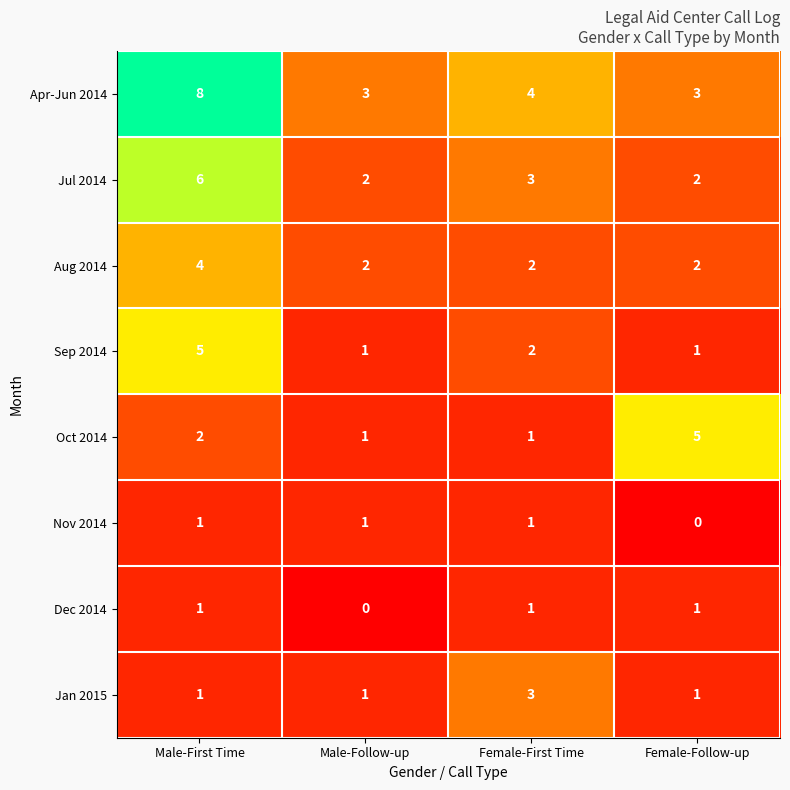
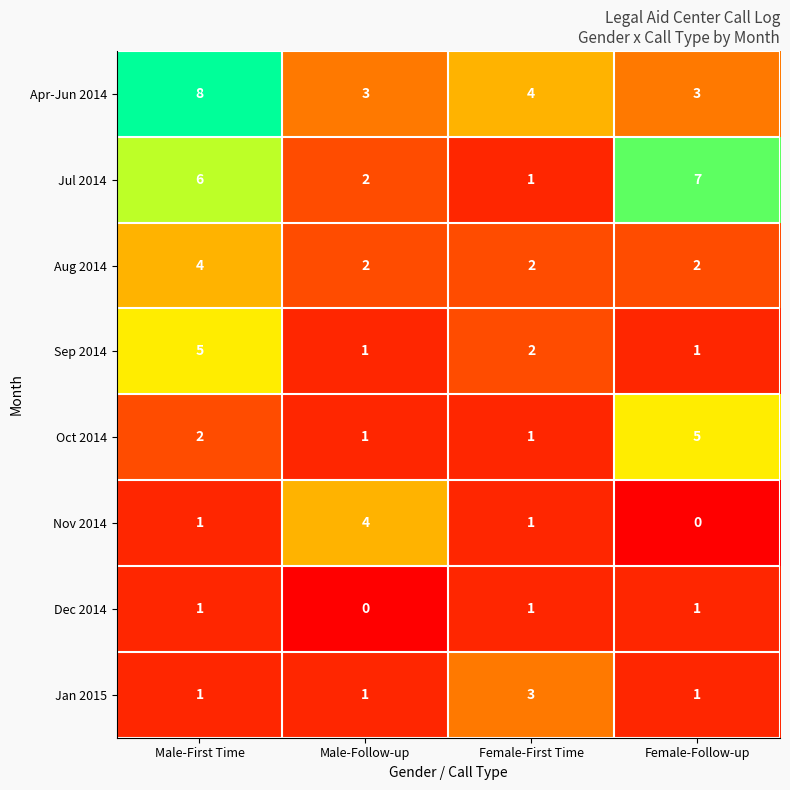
  {
    "Apr-Jun 2014": {
      "Male-First Time": 8,
      "Male-Follow-up": 3,
      "Female-First Time": 4,
      "Female-Follow-up": 3
    },
    "Jul 2014": {
      "Male-First Time": 6,
      "Male-Follow-up": 2,
-     "Female-First Time": 3,
-     "Female-Follow-up": 2
+     "Female-First Time": 1,
+     "Female-Follow-up": 7
    },
    "Aug 2014": {
      "Male-First Time": 4,
      "Male-Follow-up": 2,
      "Female-First Time": 2,
      "Female-Follow-up": 2
    },
    "Sep 2014": {
      "Male-First Time": 5,
      "Male-Follow-up": 1,
      "Female-First Time": 2,
      "Female-Follow-up": 1
    },
    "Oct 2014": {
      "Male-First Time": 2,
      "Male-Follow-up": 1,
      "Female-First Time": 1,
      "Female-Follow-up": 5
    },
    "Nov 2014": {
      "Male-First Time": 1,
-     "Male-Follow-up": 1,
+     "Male-Follow-up": 4,
      "Female-First Time": 1,
      "Female-Follow-up": 0
    },
    "Dec 2014": {
      "Male-First Time": 1,
      "Male-Follow-up": 0,
      "Female-First Time": 1,
      "Female-Follow-up": 1
    },
    "Jan 2015": {
      "Male-First Time": 1,
      "Male-Follow-up": 1,
      "Female-First Time": 3,
      "Female-Follow-up": 1
    }
  }
